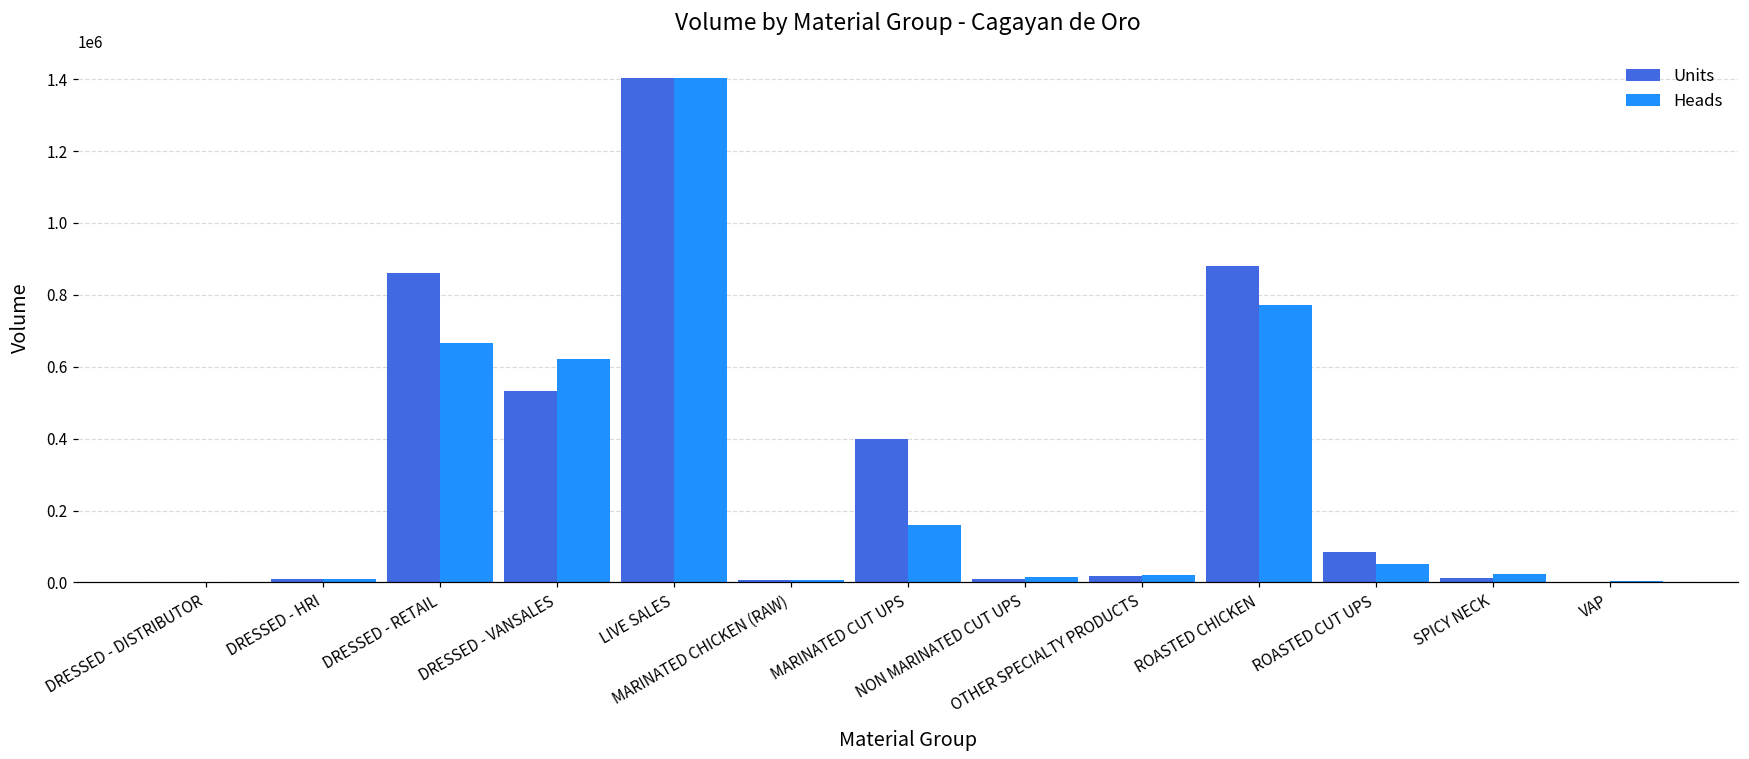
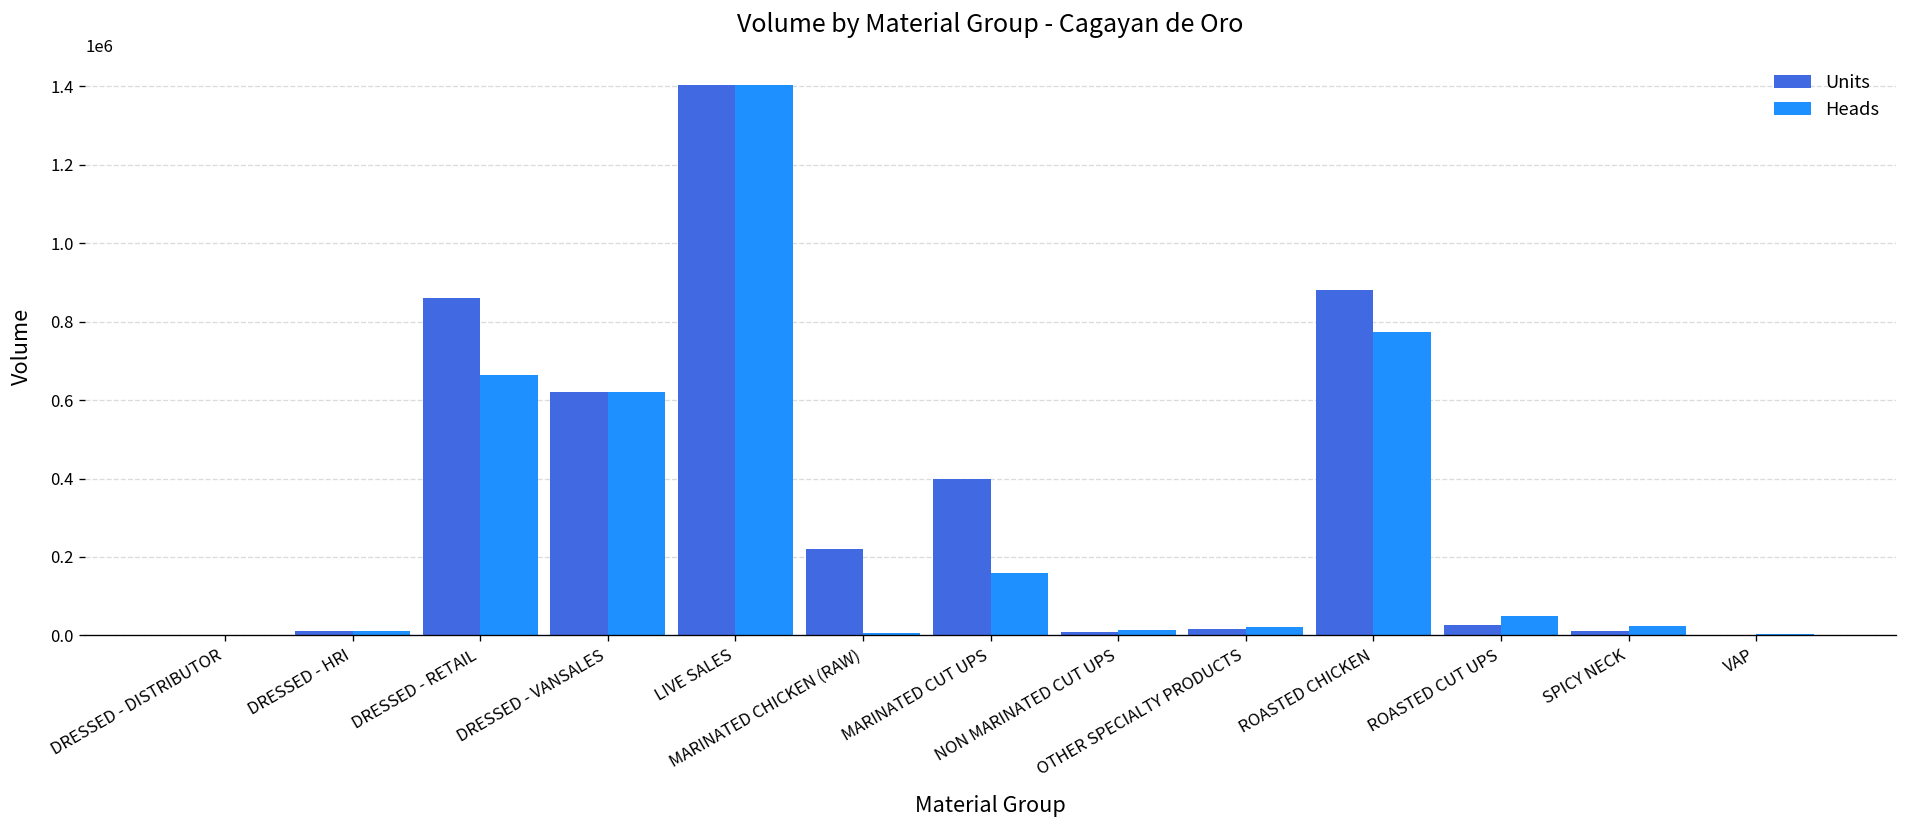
  {
    "Units": {
      "DRESSED - HRI": 10000,
      "DRESSED - RETAIL": 860000,
-     "DRESSED - VANSALES": 530000,
+     "DRESSED - VANSALES": 620000,
      "LIVE SALES": 1400000,
-     "MARINATED CHICKEN (RAW)": 10000,
+     "MARINATED CHICKEN (RAW)": 220000,
      "MARINATED CUT UPS": 400000,
      "NON MARINATED CUT UPS": 10000,
      "OTHER SPECIALTY PRODUCTS": 20000,
      "ROASTED CHICKEN": 880000,
-     "ROASTED CUT UPS": 80000,
+     "ROASTED CUT UPS": 30000,
      "SPICY NECK": 10000
    },
    "Heads": {
      "DRESSED - HRI": 10000,
      "DRESSED - RETAIL": 660000,
      "DRESSED - VANSALES": 620000,
      "LIVE SALES": 1400000,
      "MARINATED CUT UPS": 160000,
      "NON MARINATED CUT UPS": 10000,
      "OTHER SPECIALTY PRODUCTS": 20000,
      "ROASTED CHICKEN": 770000,
      "ROASTED CUT UPS": 50000,
      "SPICY NECK": 20000
    }
  }
